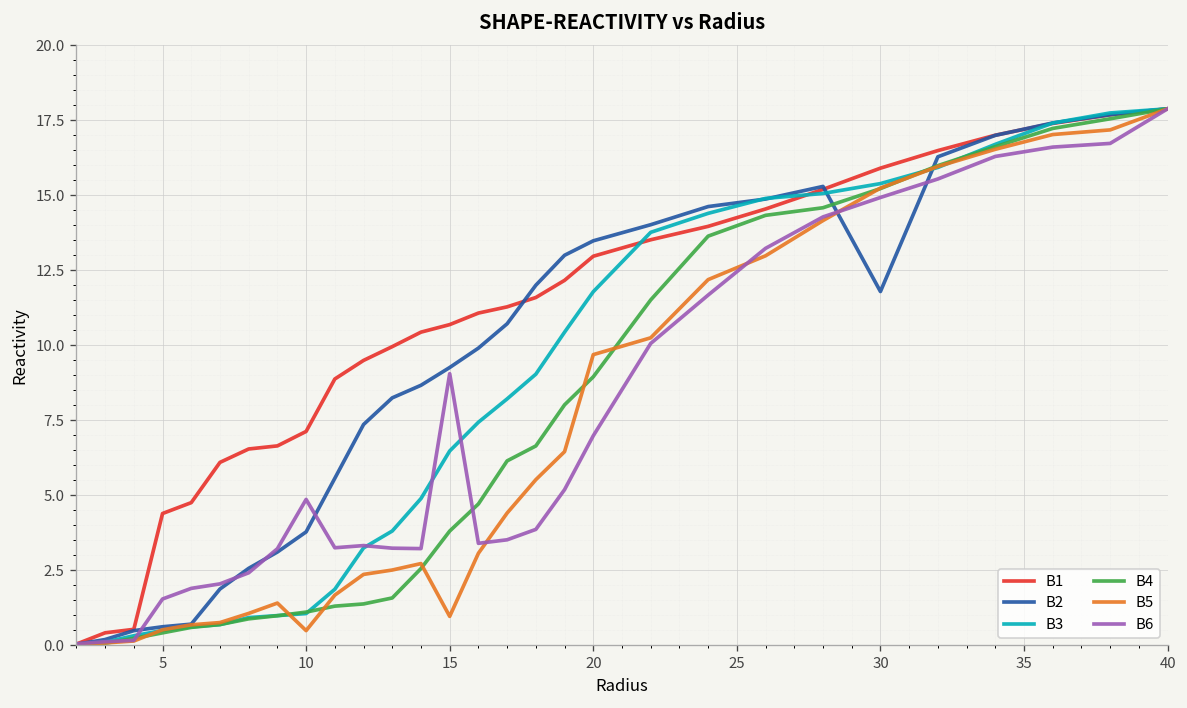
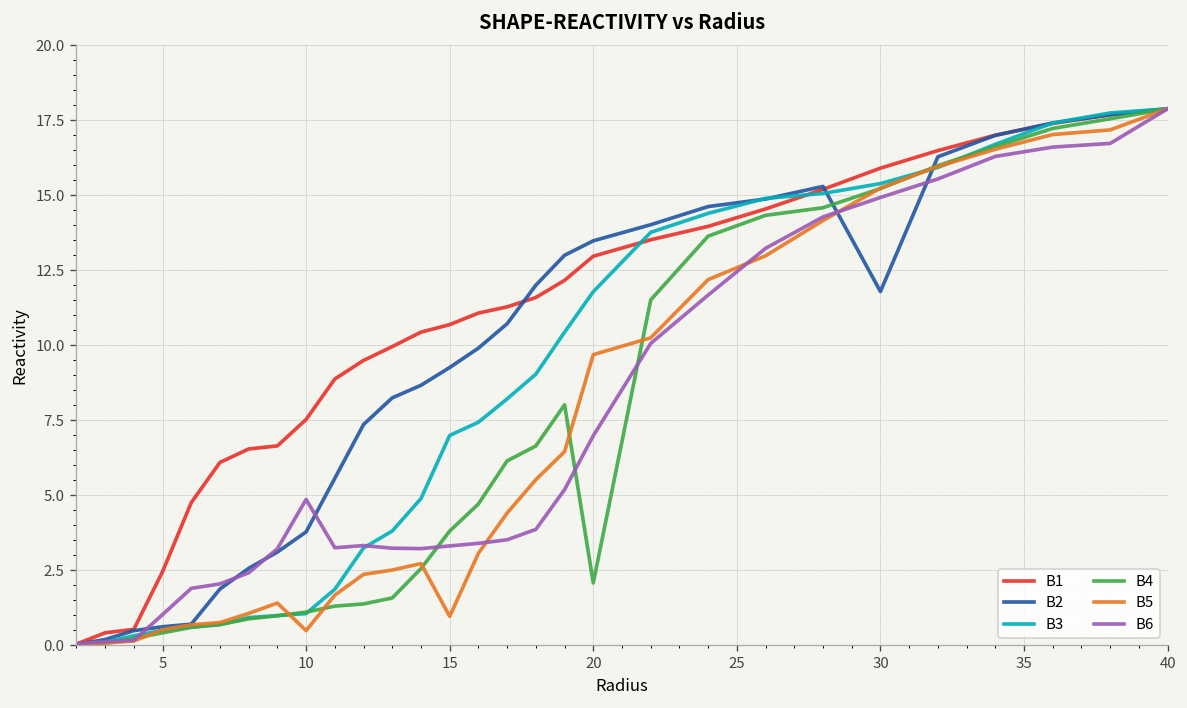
  {
    "B1": {
-     "5": 4.4,
-     "10": 7.1,
+     "5": 2.5,
+     "10": 7.5,
      "15": 10.7,
      "20": 13.0,
      "30": 15.9
    },
    "B2": {
      "10": 3.8,
      "15": 9.3,
      "20": 13.5,
      "30": 11.8
    },
    "B3": {
-     "15": 6.5,
+     "15": 7.0,
      "20": 11.8,
      "30": 15.4
    },
    "B4": {
      "15": 3.8,
-     "20": 9.0
+     "20": 2.1
    },
    "B5": {
      "10": 0.5,
      "15": 1.0,
      "20": 9.7
    },
    "B6": {
-     "5": 1.5,
+     "5": 1.0,
      "10": 4.9,
-     "15": 9.1,
+     "15": 3.3,
      "20": 7.0,
      "30": 14.9
    }
  }
